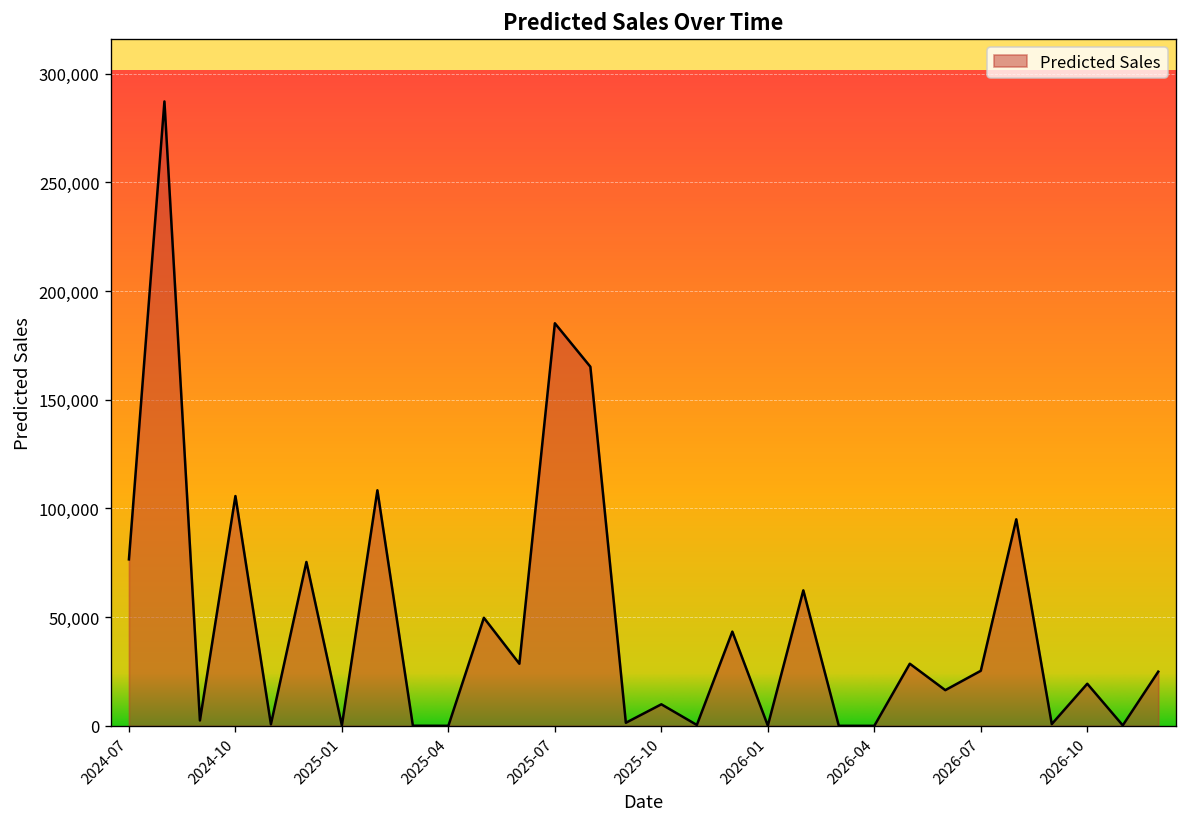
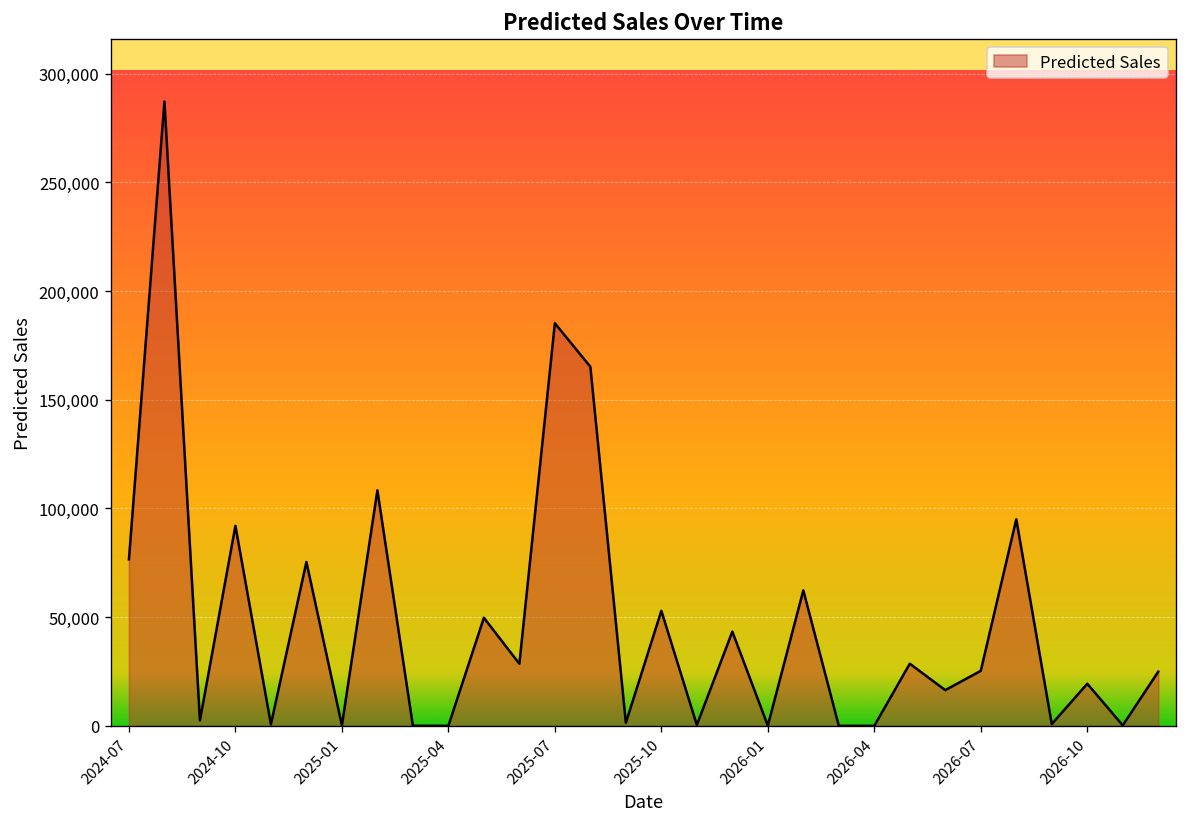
  {
    "2024-07": "77,000",
-   "2024-10": "106,000",
+   "2024-10": "92,000",
    "2025-01": "0",
    "2025-04": "0",
    "2025-07": "185,000",
-   "2025-10": "10,000",
+   "2025-10": "53,000",
    "2026-01": "0",
    "2026-04": "0",
    "2026-07": "25,000",
    "2026-10": "19,000"
  }
